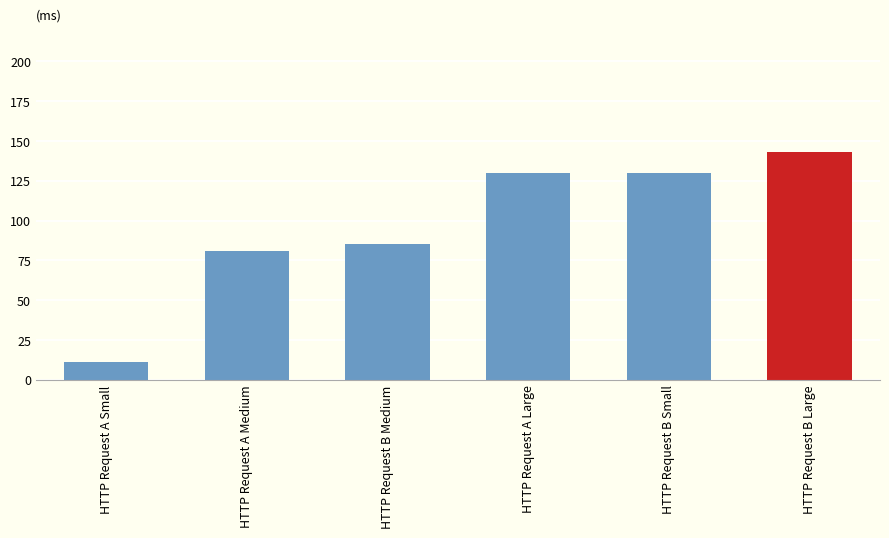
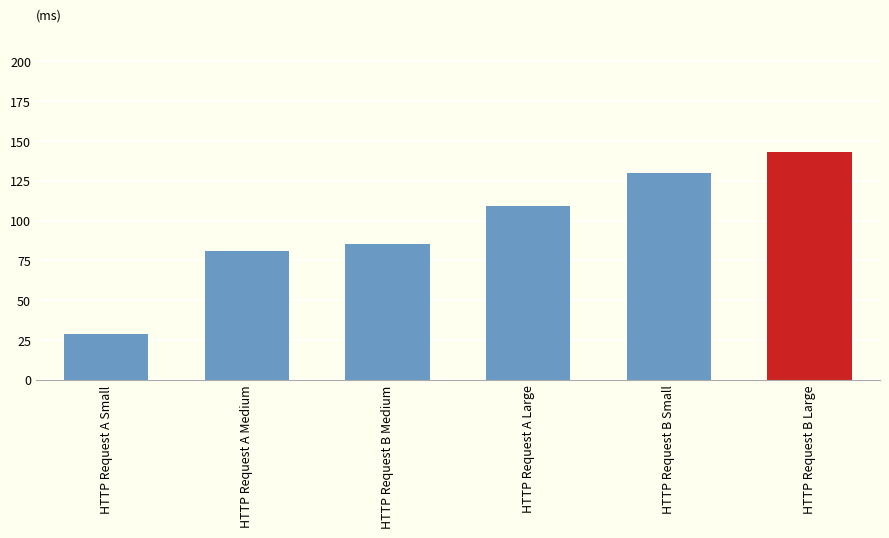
  {
-   "HTTP Request A Small": 11,
+   "HTTP Request A Small": 29,
    "HTTP Request A Medium": 81,
    "HTTP Request B Medium": 85,
-   "HTTP Request A Large": 130,
+   "HTTP Request A Large": 109,
    "HTTP Request B Small": 130,
    "HTTP Request B Large": 143
  }
